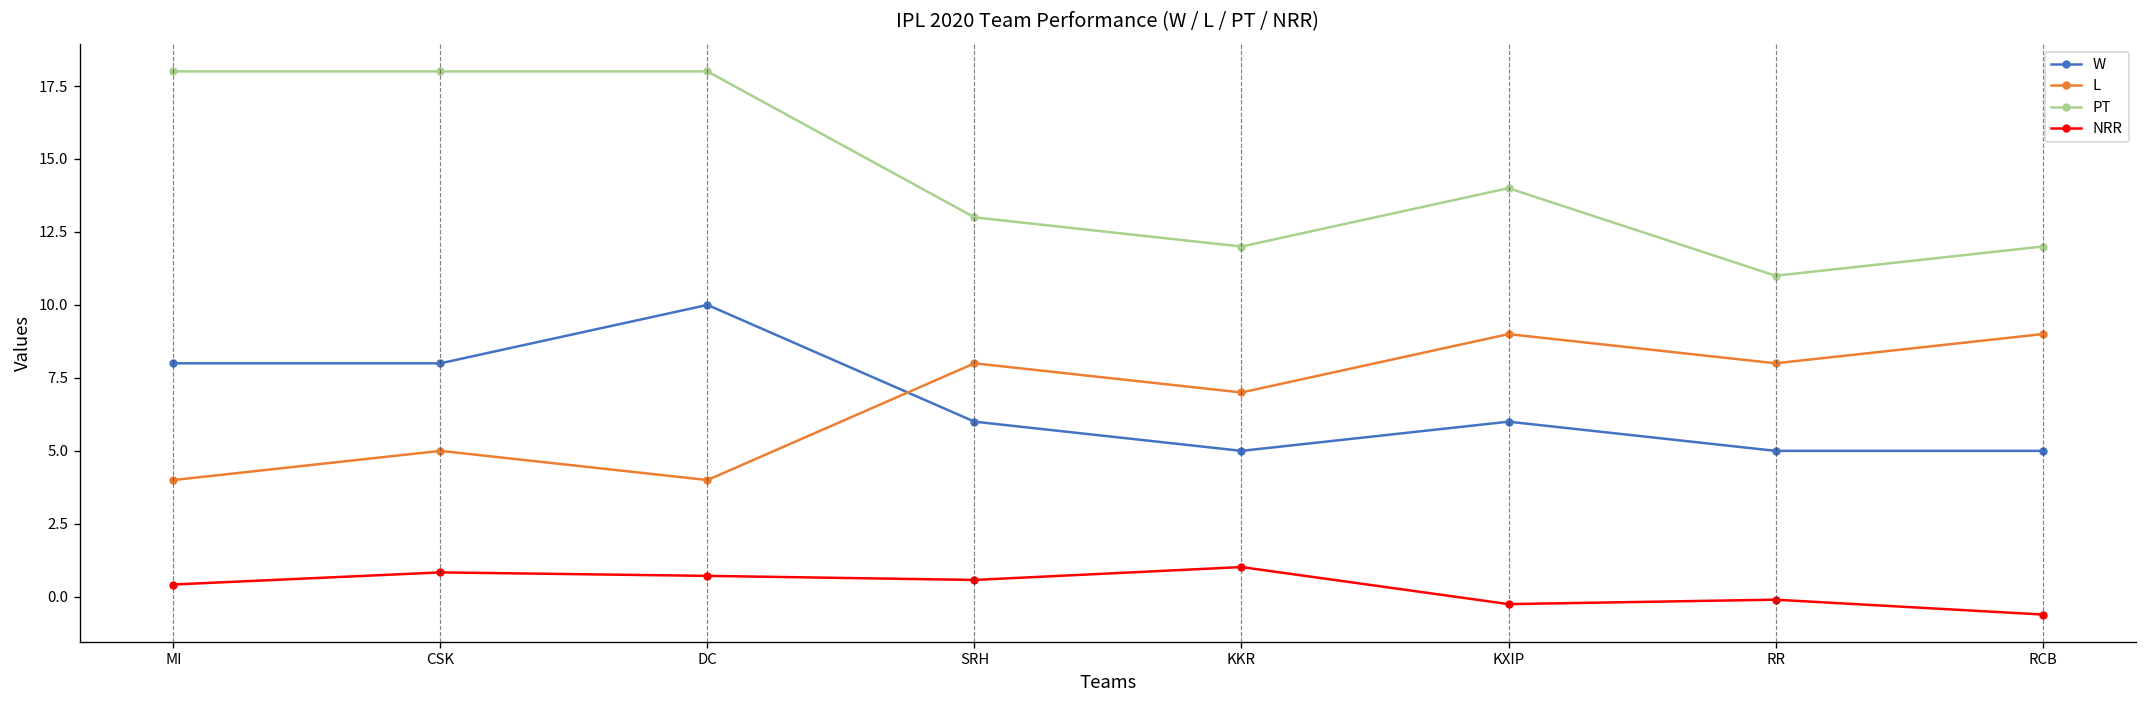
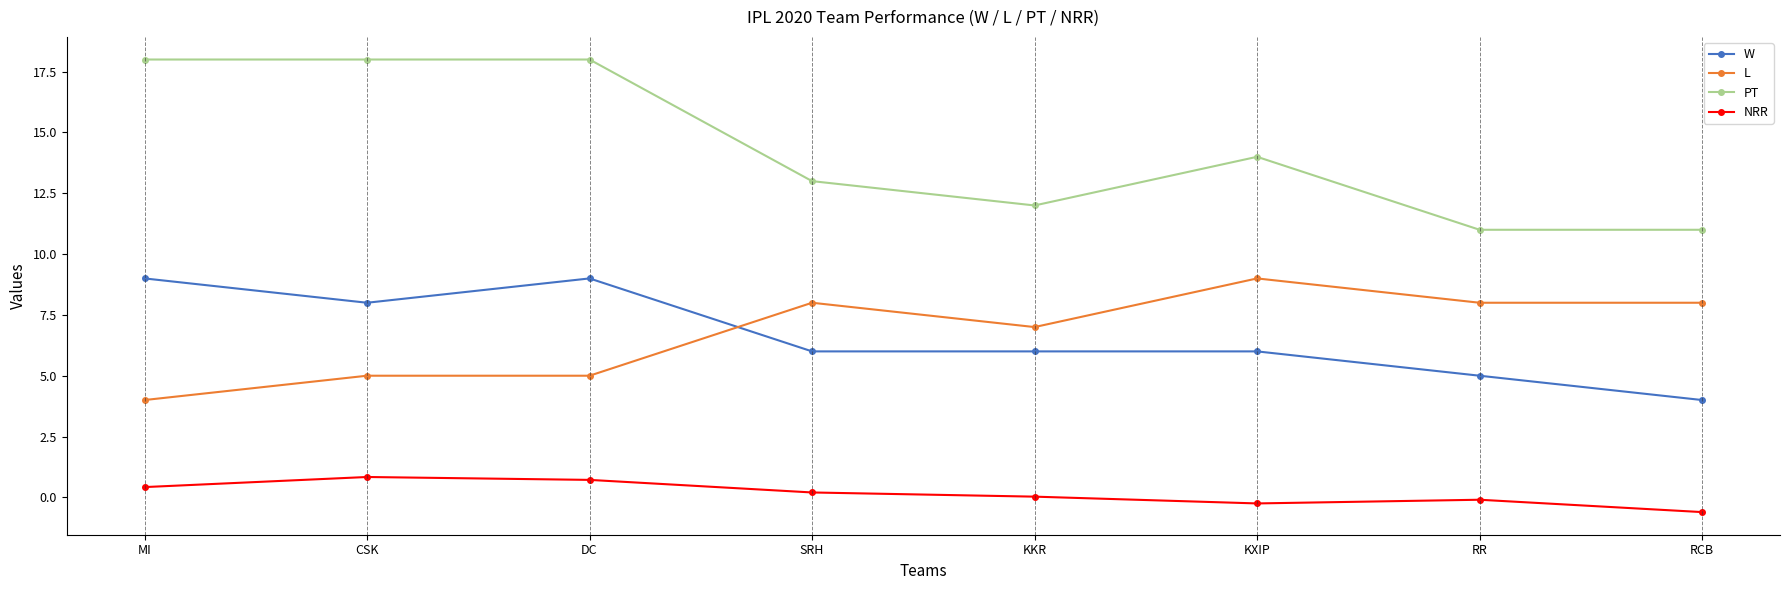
  {
    "W": {
-     "MI": 8,
+     "MI": 9,
      "CSK": 8,
-     "DC": 10,
+     "DC": 9,
      "SRH": 6,
-     "KKR": 5,
+     "KKR": 6,
      "KXIP": 6,
      "RR": 5,
-     "RCB": 5
+     "RCB": 4
    },
    "L": {
      "MI": 4,
      "CSK": 5,
-     "DC": 4,
+     "DC": 5,
      "SRH": 8,
      "KKR": 7,
      "KXIP": 9,
      "RR": 8,
-     "RCB": 9
+     "RCB": 8
    },
    "PT": {
      "MI": 18,
      "CSK": 18,
      "DC": 18,
      "SRH": 13,
      "KKR": 12,
      "KXIP": 14,
      "RR": 11,
-     "RCB": 12
+     "RCB": 11
    },
    "NRR": {
      "MI": 0.4,
      "CSK": 0.8,
      "DC": 0.7,
-     "SRH": 0.6,
-     "KKR": 1.0,
+     "SRH": 0.2,
+     "KKR": 0.0,
      "KXIP": -0.3,
      "RR": -0.1,
      "RCB": -0.6
    }
  }
